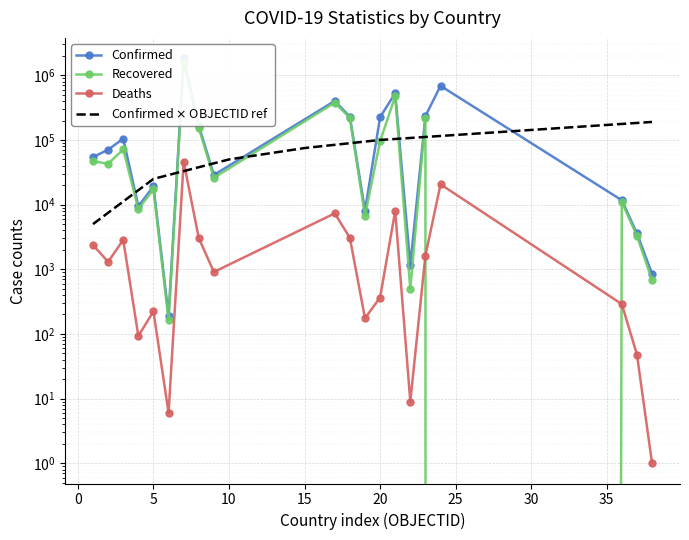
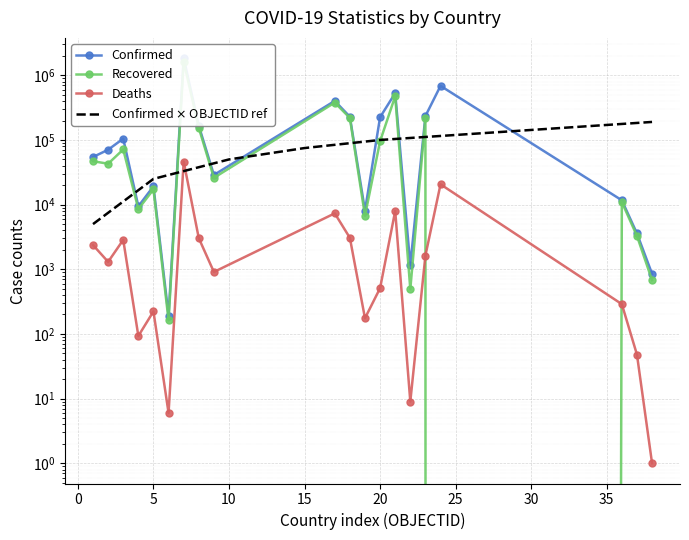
  {
    "Confirmed": {
      "5": 19000,
      "20": 220000
    },
    "Recovered": {
      "5": 17000
    },
    "Deaths": {
      "5": 220,
-     "20": 400
+     "20": 500
    }
  }
